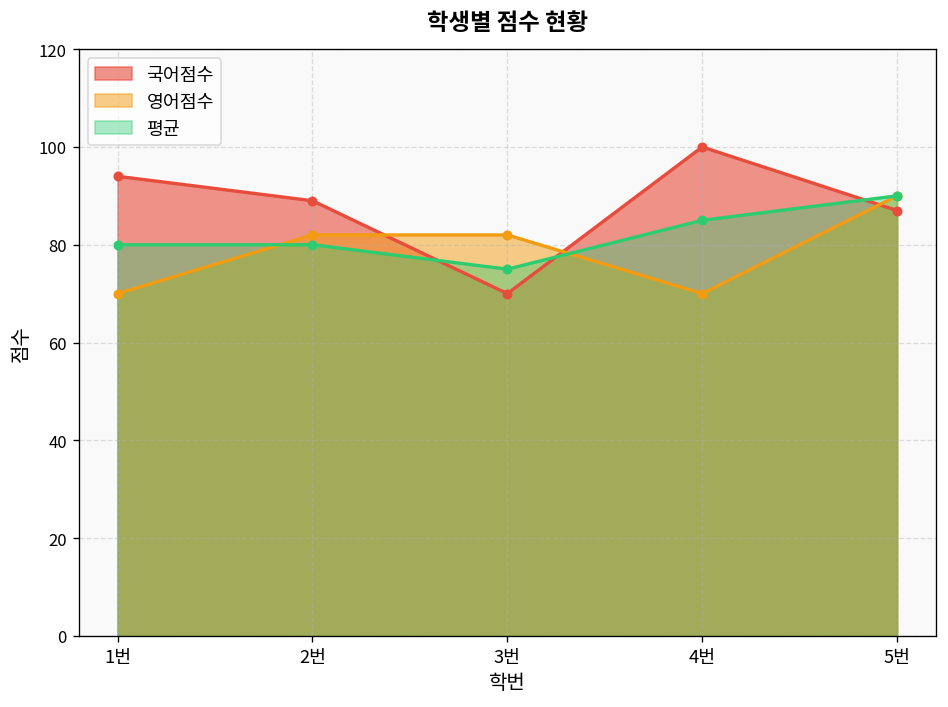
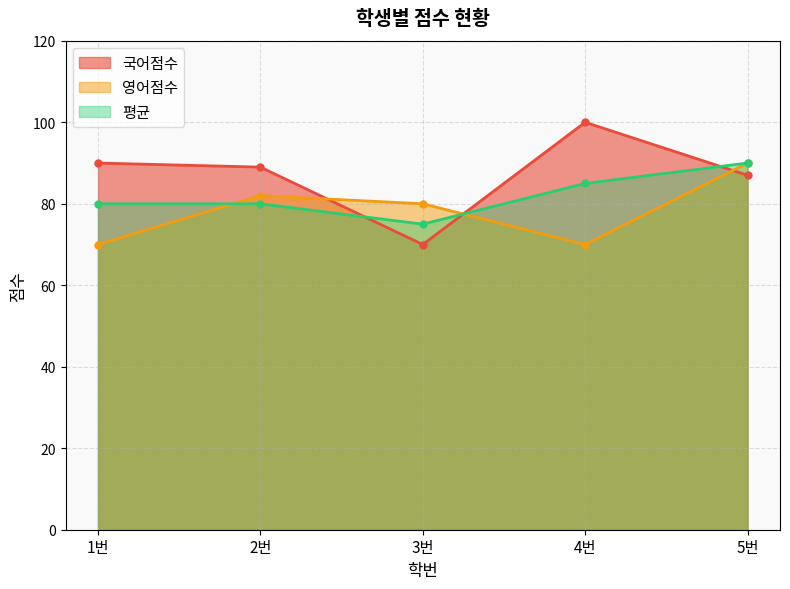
  {
    "국어점수": {
-     "1번": 94,
+     "1번": 90,
      "2번": 89,
      "3번": 70,
      "4번": 100,
      "5번": 87
    },
    "영어점수": {
      "1번": 70,
      "2번": 82,
-     "3번": 82,
+     "3번": 80,
      "4번": 70
    },
    "평균": {
      "1번": 80,
      "2번": 80,
      "3번": 75,
      "4번": 85
    }
  }
